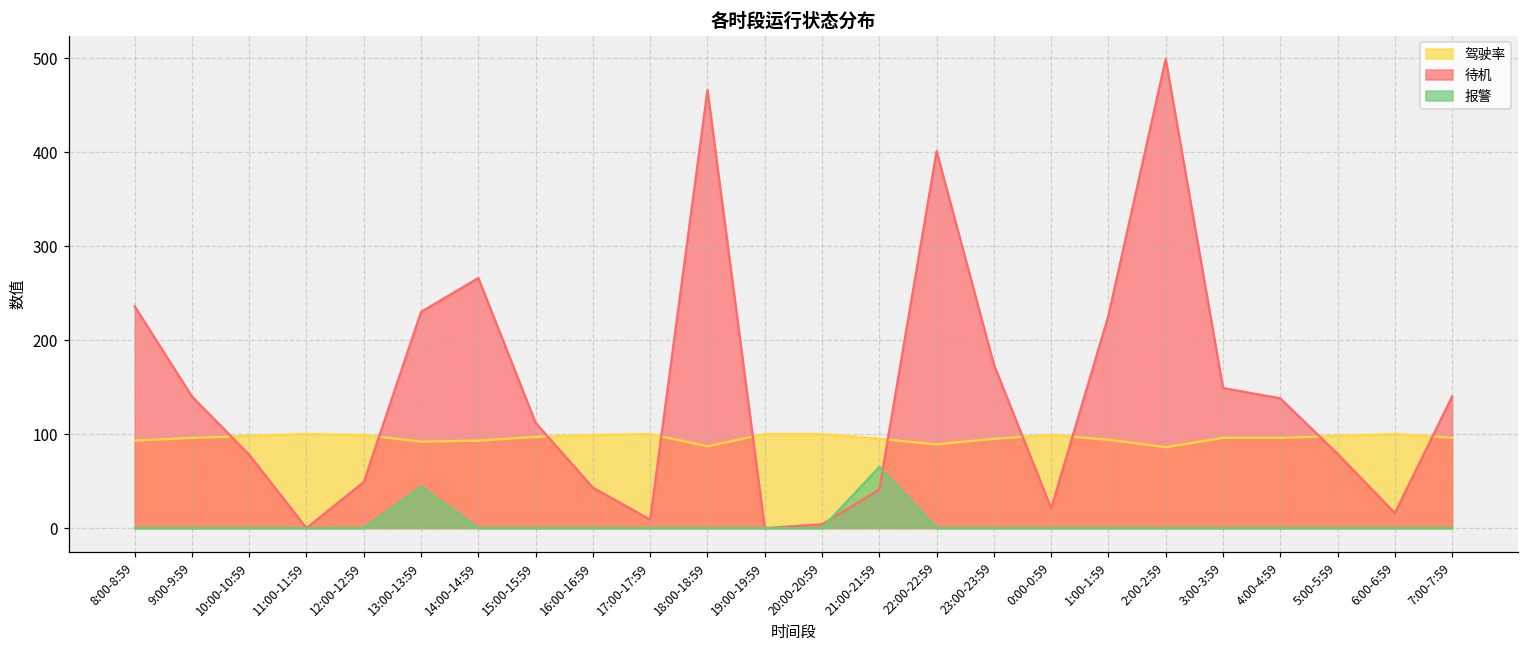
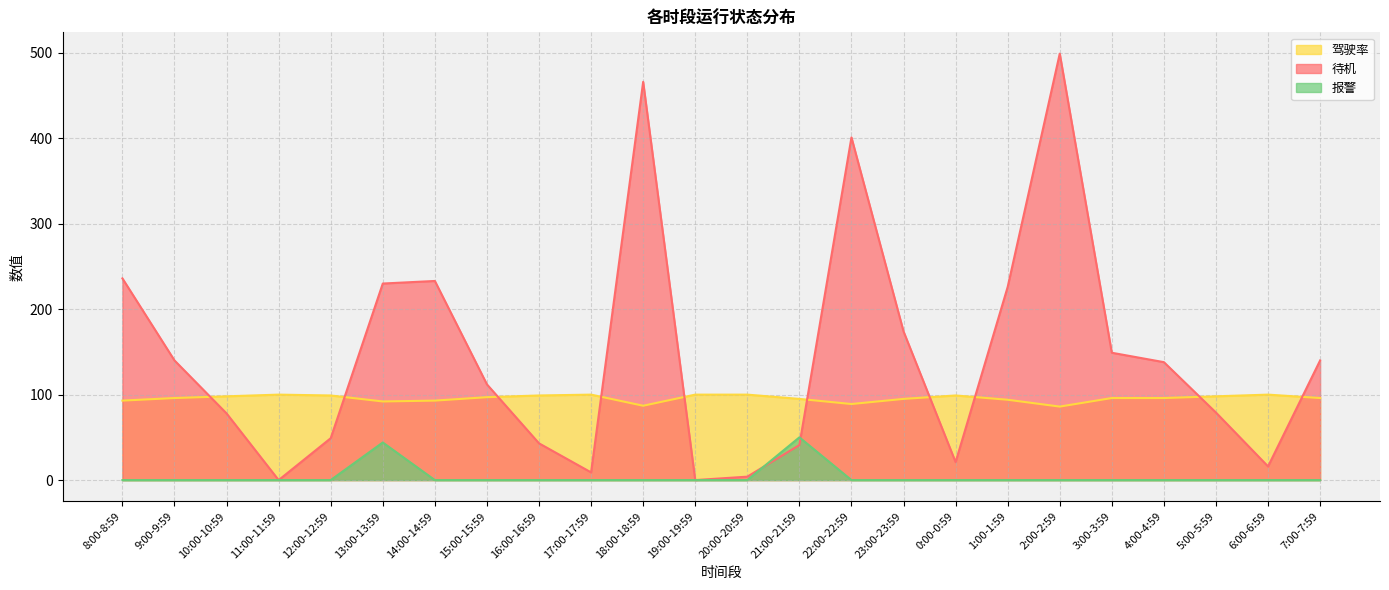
  {
    "驾驶率": {
      "8:00-8:59": 90,
      "9:00-9:59": 100,
      "10:00-10:59": 100,
      "11:00-11:59": 100,
      "12:00-12:59": 100,
      "13:00-13:59": 90,
      "14:00-14:59": 90,
      "15:00-15:59": 100,
      "16:00-16:59": 100,
      "17:00-17:59": 100,
      "18:00-18:59": 90,
      "19:00-19:59": 100,
      "20:00-20:59": 100,
      "21:00-21:59": 100,
      "22:00-22:59": 90,
      "23:00-23:59": 100,
      "0:00-0:59": 100,
      "1:00-1:59": 90,
      "2:00-2:59": 90,
      "3:00-3:59": 100,
      "4:00-4:59": 100,
      "5:00-5:59": 100,
      "6:00-6:59": 100,
      "7:00-7:59": 100
    },
    "待机": {
      "8:00-8:59": 240,
      "9:00-9:59": 140,
      "10:00-10:59": 80,
      "12:00-12:59": 50,
      "13:00-13:59": 230,
-     "14:00-14:59": 270,
+     "14:00-14:59": 230,
      "15:00-15:59": 110,
      "16:00-16:59": 40,
      "17:00-17:59": 10,
      "18:00-18:59": 470,
      "20:00-20:59": 0,
      "21:00-21:59": 40,
      "22:00-22:59": 400,
      "23:00-23:59": 170,
      "0:00-0:59": 20,
      "1:00-1:59": 230,
      "2:00-2:59": 500,
      "3:00-3:59": 150,
      "4:00-4:59": 140,
      "5:00-5:59": 80,
      "6:00-6:59": 20,
      "7:00-7:59": 140
    },
    "报警": {
      "8:00-8:59": 0,
      "9:00-9:59": 0,
      "10:00-10:59": 0,
      "12:00-12:59": 0,
      "13:00-13:59": 40,
      "14:00-14:59": 0,
      "15:00-15:59": 0,
      "16:00-16:59": 0,
      "17:00-17:59": 0,
      "18:00-18:59": 0,
      "20:00-20:59": 0,
-     "21:00-21:59": 70,
+     "21:00-21:59": 50,
      "22:00-22:59": 0,
      "23:00-23:59": 0,
      "0:00-0:59": 0,
      "1:00-1:59": 0,
      "2:00-2:59": 0,
      "3:00-3:59": 0,
      "4:00-4:59": 0,
      "5:00-5:59": 0,
      "6:00-6:59": 0,
      "7:00-7:59": 0
    }
  }
